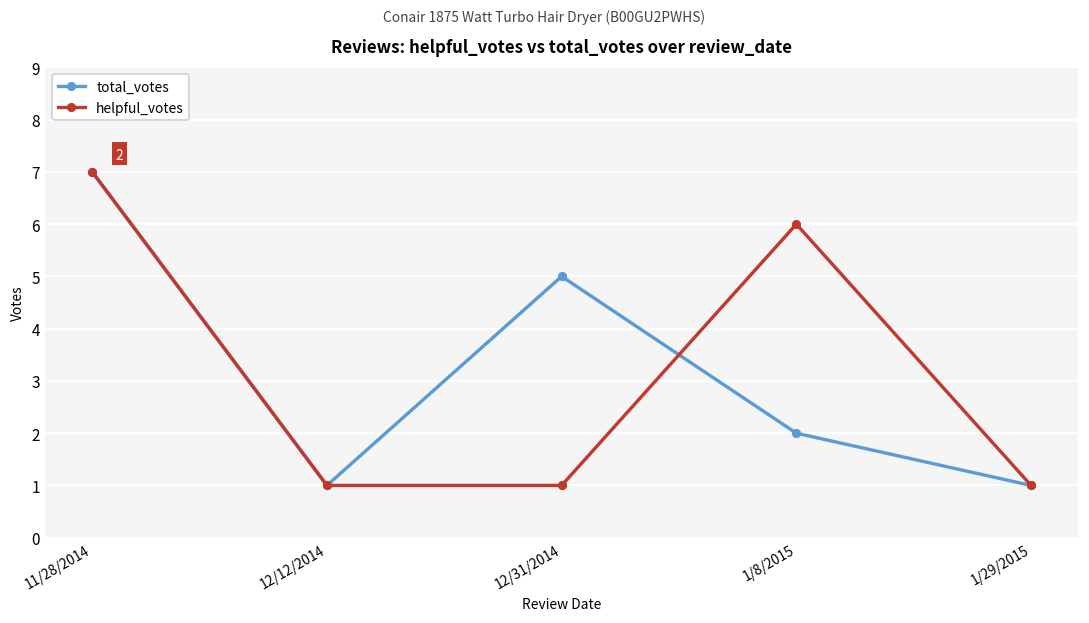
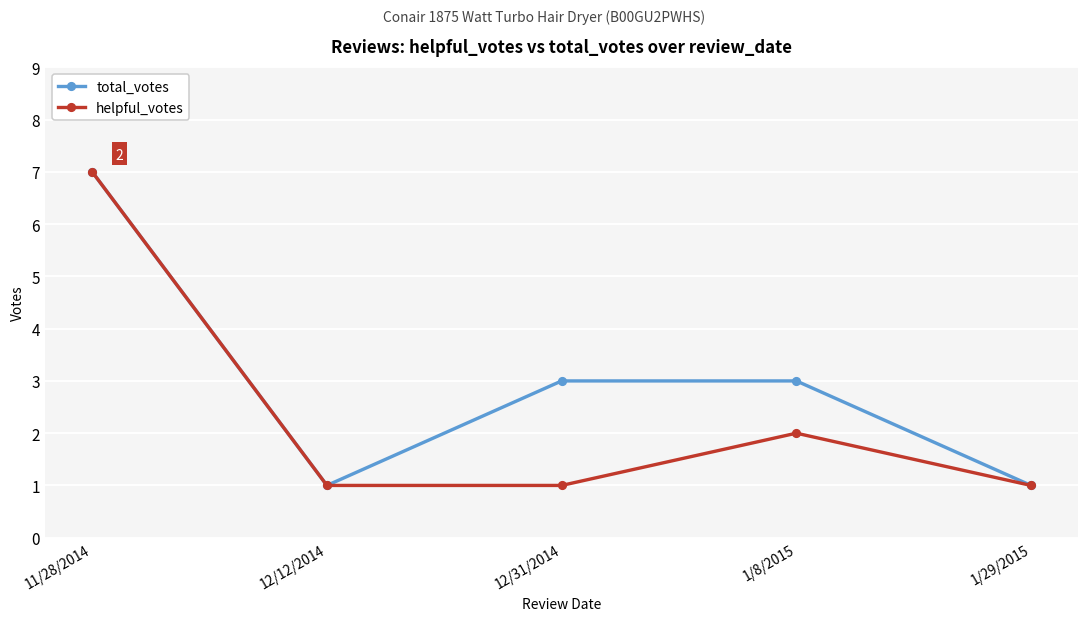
  {
    "total_votes": {
-     "12/31/2014": 5,
-     "1/8/2015": 2
+     "12/31/2014": 3,
+     "1/8/2015": 3
    },
    "helpful_votes": {
      "12/31/2014": 1,
-     "1/8/2015": 6
+     "1/8/2015": 2
    }
  }
